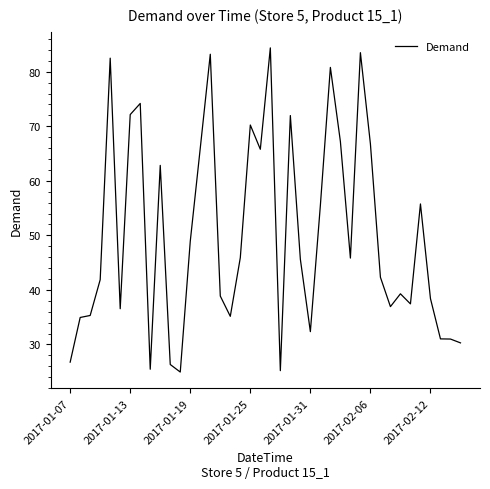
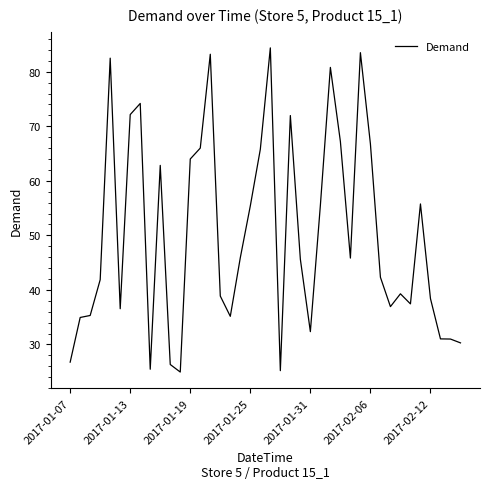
  {
    "2017-01-07": 27,
    "2017-01-13": 72,
-   "2017-01-19": 49,
-   "2017-01-25": 70,
+   "2017-01-19": 64,
+   "2017-01-25": 55,
    "2017-01-31": 32,
    "2017-02-06": 67,
    "2017-02-12": 38
  }
